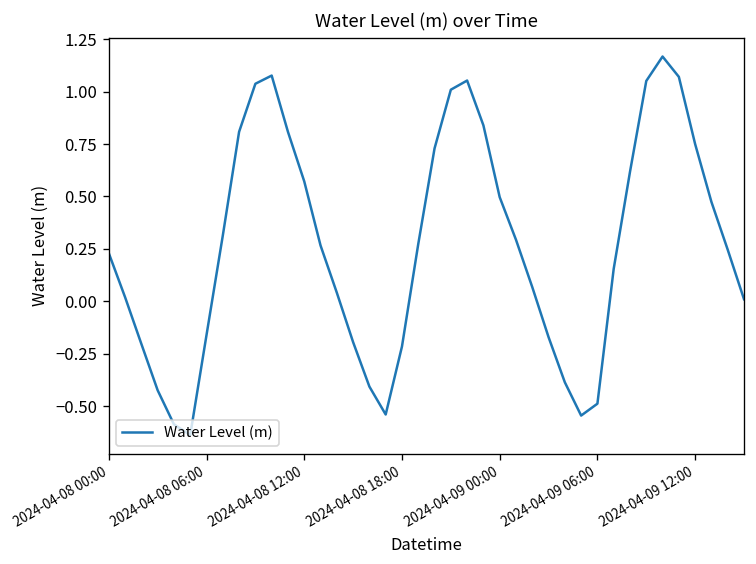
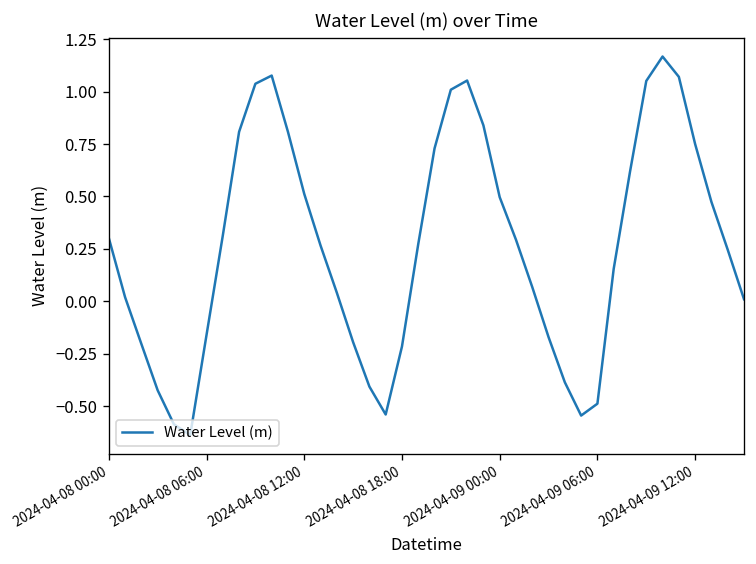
  {
-   "2024-04-08 00:00": 0.23,
+   "2024-04-08 00:00": 0.30,
    "2024-04-08 06:00": -0.16,
-   "2024-04-08 12:00": 0.57,
+   "2024-04-08 12:00": 0.51,
    "2024-04-08 18:00": -0.22,
    "2024-04-09 00:00": 0.50,
    "2024-04-09 06:00": -0.49,
    "2024-04-09 12:00": 0.75
  }
